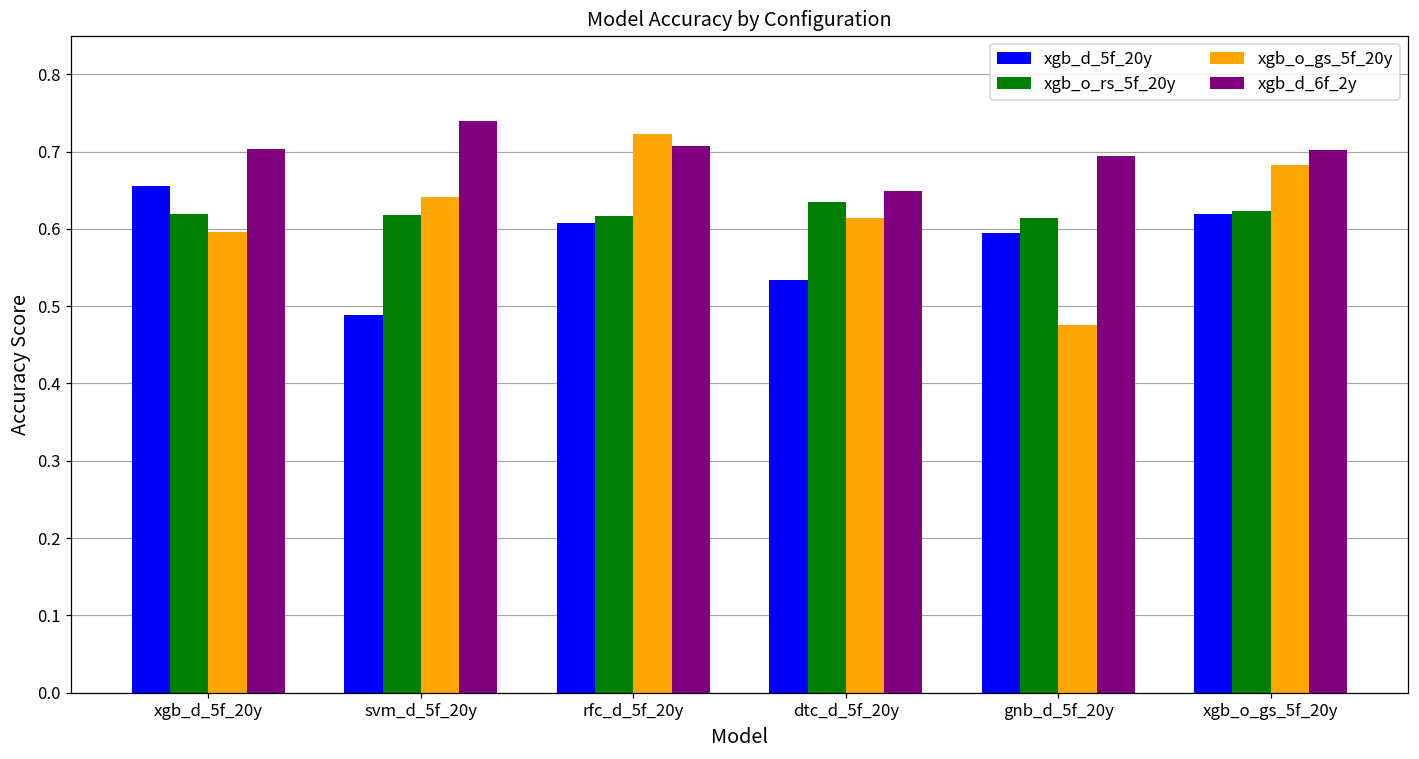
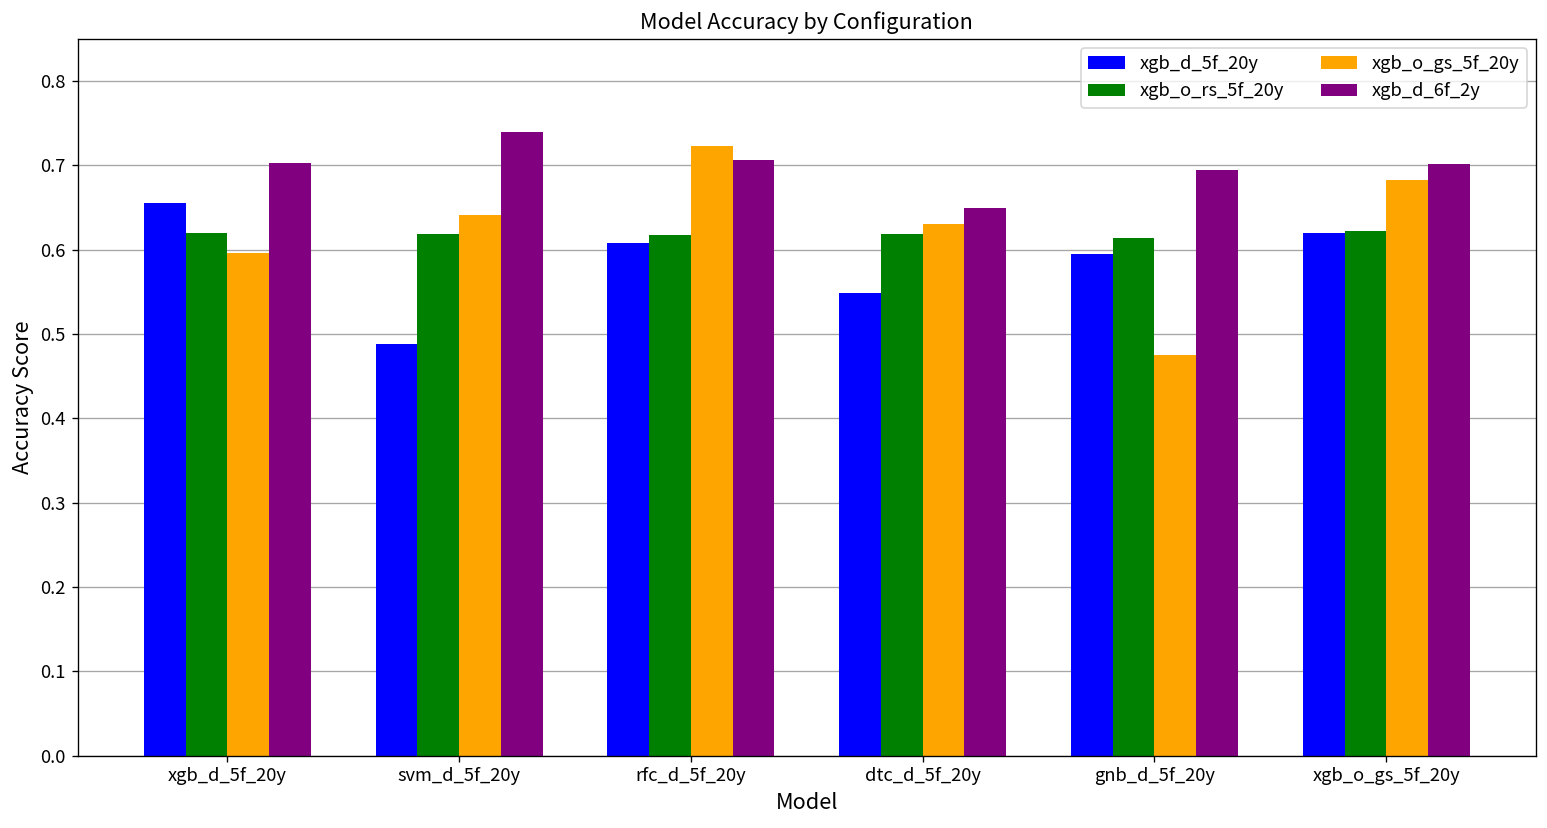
  {
    "xgb_d_5f_20y": {
      "xgb_d_5f_20y": 0.65,
      "svm_d_5f_20y": 0.49,
      "rfc_d_5f_20y": 0.61,
-     "dtc_d_5f_20y": 0.53,
+     "dtc_d_5f_20y": 0.55,
      "gnb_d_5f_20y": 0.60,
      "xgb_o_gs_5f_20y": 0.62
    },
    "xgb_o_rs_5f_20y": {
      "xgb_d_5f_20y": 0.62,
      "svm_d_5f_20y": 0.62,
      "rfc_d_5f_20y": 0.62,
-     "dtc_d_5f_20y": 0.63,
+     "dtc_d_5f_20y": 0.62,
      "gnb_d_5f_20y": 0.61,
      "xgb_o_gs_5f_20y": 0.62
    },
    "xgb_o_gs_5f_20y": {
      "xgb_d_5f_20y": 0.60,
      "svm_d_5f_20y": 0.64,
      "rfc_d_5f_20y": 0.72,
-     "dtc_d_5f_20y": 0.61,
+     "dtc_d_5f_20y": 0.63,
      "gnb_d_5f_20y": 0.48,
      "xgb_o_gs_5f_20y": 0.68
    },
    "xgb_d_6f_2y": {
      "xgb_d_5f_20y": 0.70,
      "svm_d_5f_20y": 0.74,
      "rfc_d_5f_20y": 0.71,
      "dtc_d_5f_20y": 0.65,
      "gnb_d_5f_20y": 0.69,
      "xgb_o_gs_5f_20y": 0.70
    }
  }
